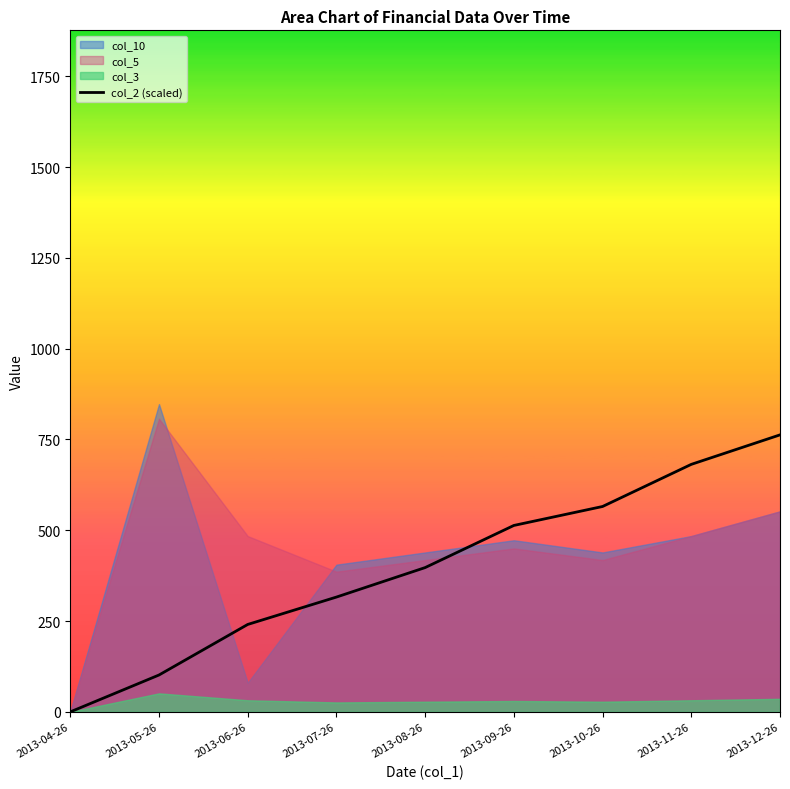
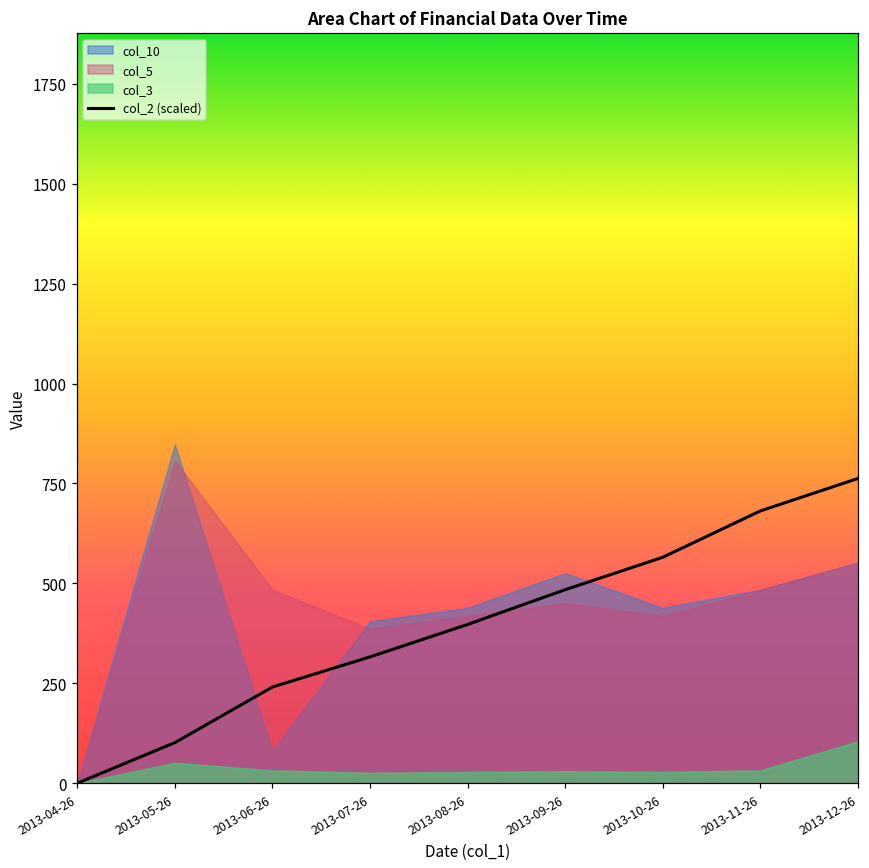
  {
    "col_2 (scaled)": {
      "2013-05-26": 100,
      "2013-06-26": 240,
      "2013-07-26": 320,
      "2013-08-26": 400,
-     "2013-09-26": 510,
+     "2013-09-26": 480,
      "2013-10-26": 570,
      "2013-11-26": 680,
      "2013-12-26": 760
    },
    "col_10": {
      "2013-05-26": 850,
      "2013-06-26": 80,
      "2013-07-26": 410,
      "2013-08-26": 440,
-     "2013-09-26": 470,
+     "2013-09-26": 530,
      "2013-10-26": 440
    },
    "col_5": {
      "2013-05-26": 810,
      "2013-06-26": 480,
      "2013-07-26": 390,
      "2013-08-26": 420,
      "2013-09-26": 450,
      "2013-10-26": 420
    },
    "col_3": {
      "2013-05-26": 50,
      "2013-06-26": 30,
      "2013-07-26": 30,
      "2013-08-26": 30,
      "2013-09-26": 30,
      "2013-10-26": 30,
      "2013-11-26": 30,
-     "2013-12-26": 40
+     "2013-12-26": 110
    }
  }
